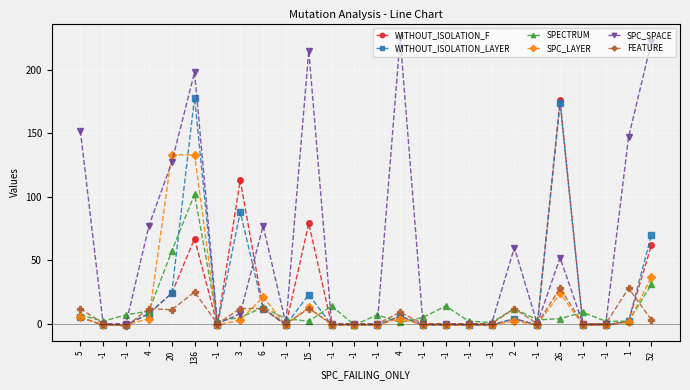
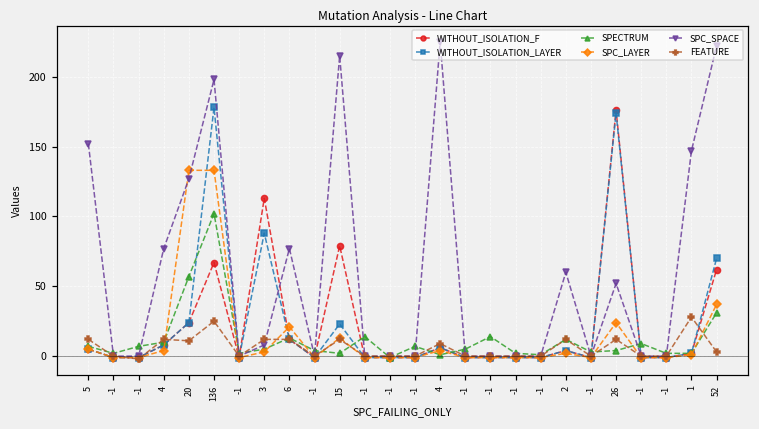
  {
    "WITHOUT_ISOLATION_F": {
      "136": 67,
      "3": 113,
      "15": 79,
      "26": 176,
      "52": 62
    },
    "WITHOUT_ISOLATION_LAYER": {
      "136": 178,
      "3": 88,
      "15": 23,
      "26": 174,
      "52": 70
    },
    "SPECTRUM": {
      "20": 57,
      "136": 102,
      "3": 5,
      "15": 2,
      "26": 4,
      "52": 31
    },
    "SPC_LAYER": {
      "20": 133,
      "136": 133,
      "3": 3,
      "6": 21,
      "26": 24,
      "52": 37
    },
    "SPC_SPACE": {
      "5": 152,
      "20": 127,
      "136": 198,
      "3": 8,
      "6": 77,
      "15": 215,
      "2": 60,
      "26": 52,
      "1": 147
    },
    "FEATURE": {
      "5": 12,
      "20": 11,
      "136": 25,
      "3": 12,
-     "26": 28,
+     "26": 12,
      "1": 28,
      "52": 3
    }
  }
